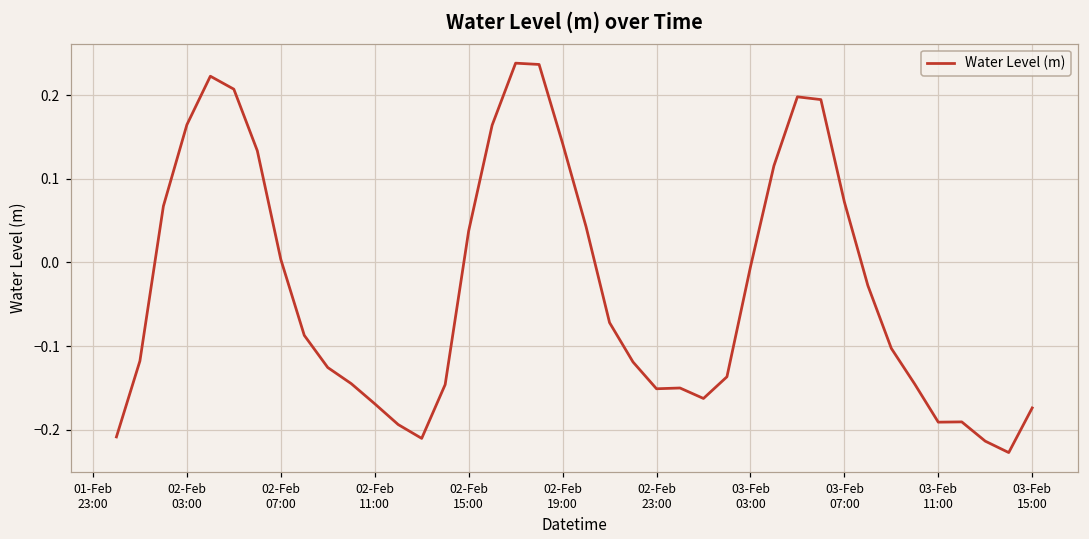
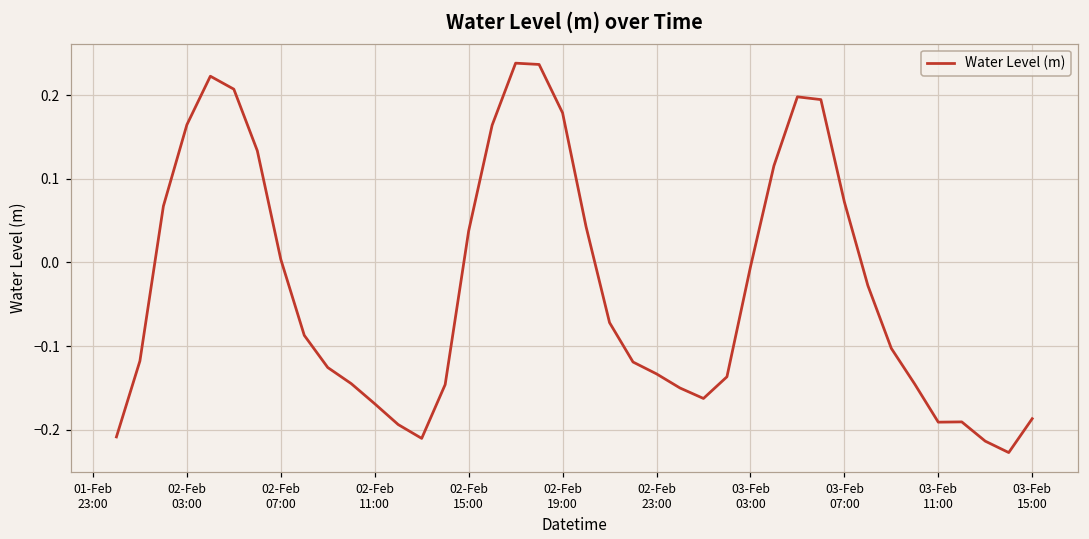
  {
    "02-Feb 03:00": 0.16,
    "02-Feb 07:00": 0.00,
    "02-Feb 11:00": -0.17,
    "02-Feb 15:00": 0.04,
-   "02-Feb 19:00": 0.14,
-   "02-Feb 23:00": -0.15,
+   "02-Feb 19:00": 0.18,
+   "02-Feb 23:00": -0.13,
    "03-Feb 03:00": -0.01,
    "03-Feb 07:00": 0.07,
    "03-Feb 11:00": -0.19,
-   "03-Feb 15:00": -0.17
+   "03-Feb 15:00": -0.19
  }
